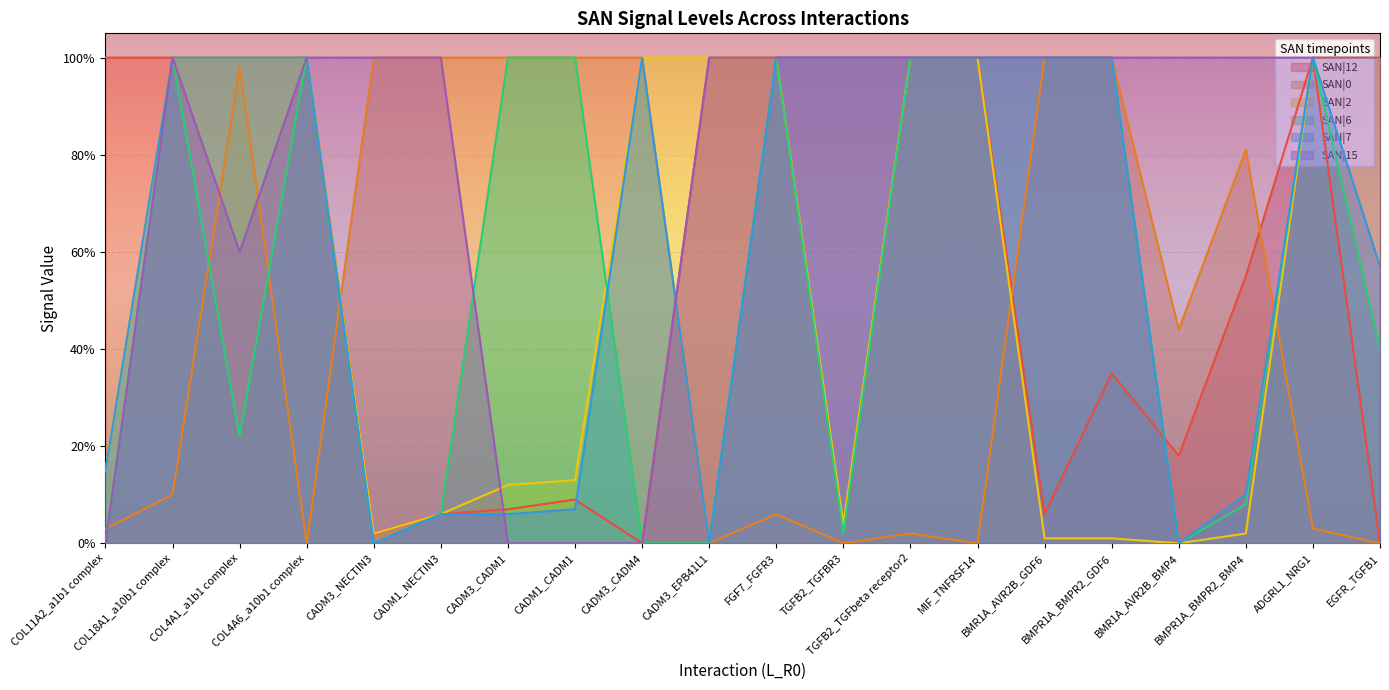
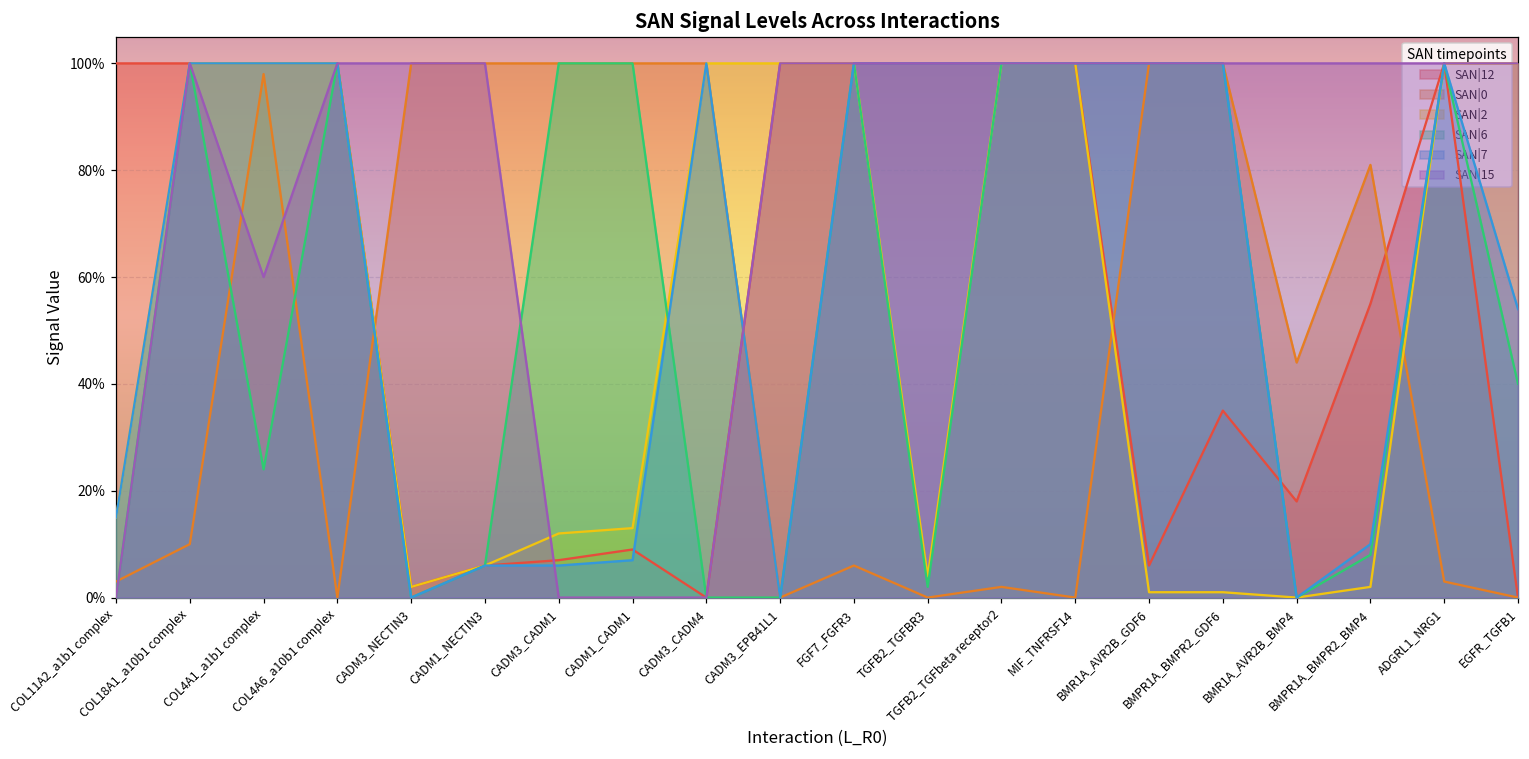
  {
    "SAN|6": {
-     "COL4A1_a1b1 complex": "22%",
+     "COL4A1_a1b1 complex": "24%",
      "TGFB2_TGFBR3": "2%",
      "BMPR1A_BMPR2_BMP4": "8%",
      "EGFR_TGFB1": "40%"
    },
    "SAN|7": {
      "CADM3_CADM1": "6%",
      "CADM1_CADM1": "7%",
      "BMPR1A_BMPR2_BMP4": "10%",
-     "EGFR_TGFB1": "57%"
+     "EGFR_TGFB1": "54%"
    },
    "SAN|15": {
      "COL4A1_a1b1 complex": "60%",
      "CADM3_CADM1": "0%",
      "CADM1_CADM1": "0%",
      "BMR1A_AVR2B_BMP4": "100%",
      "BMPR1A_BMPR2_BMP4": "100%"
    }
  }
